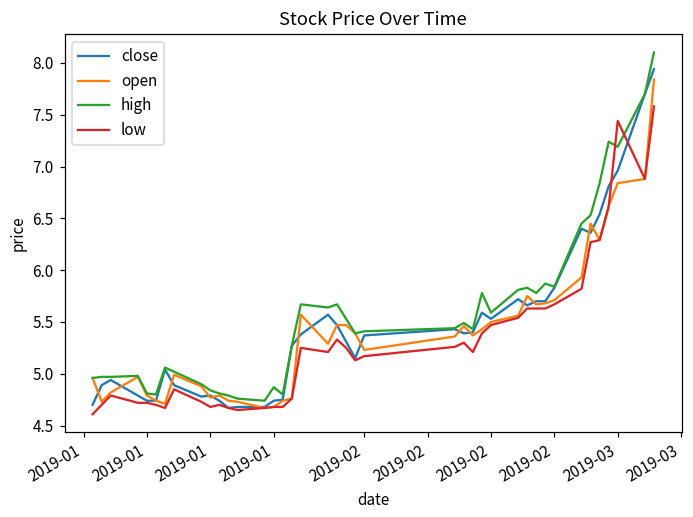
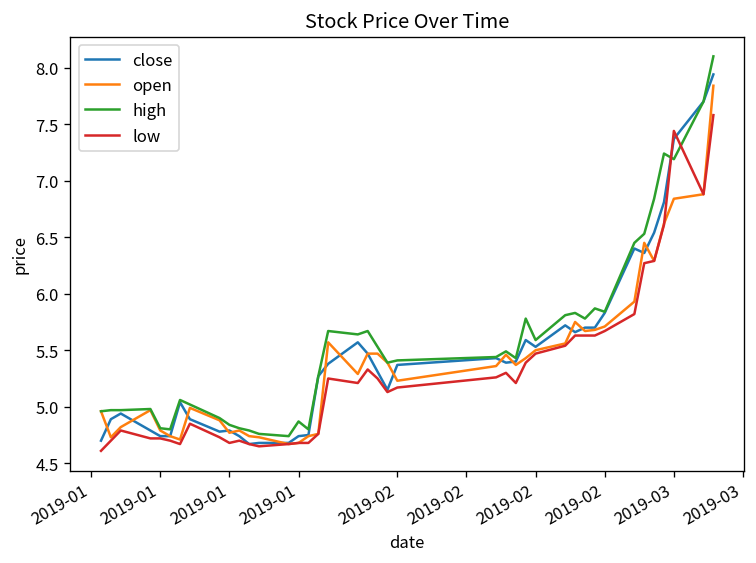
  {
    "close": {
-     "2019-03": 7.0
+     "2019-03": 7.4
    },
    "open": {
      "2019-03": 6.8
    },
    "high": {
      "2019-03": 7.2
    },
    "low": {
      "2019-03": 7.4
    }
  }
